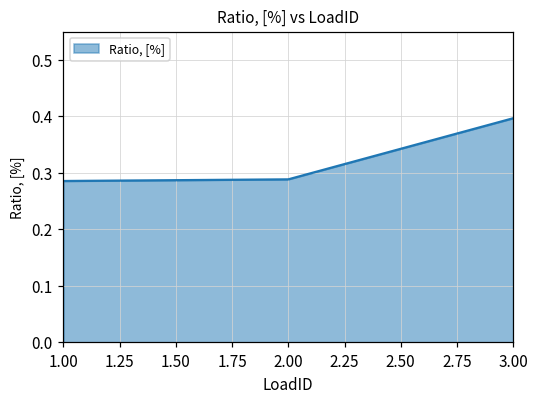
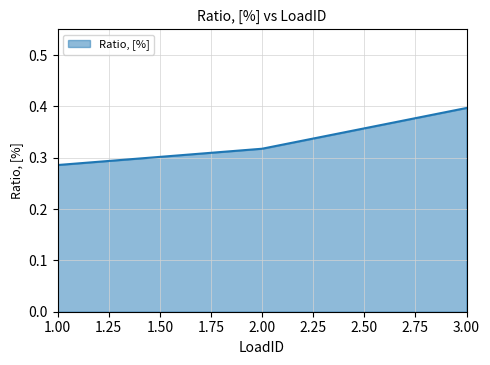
  {
    "1.00": 0.29,
-   "2.00": 0.29,
+   "2.00": 0.32,
    "3.00": 0.40
  }
